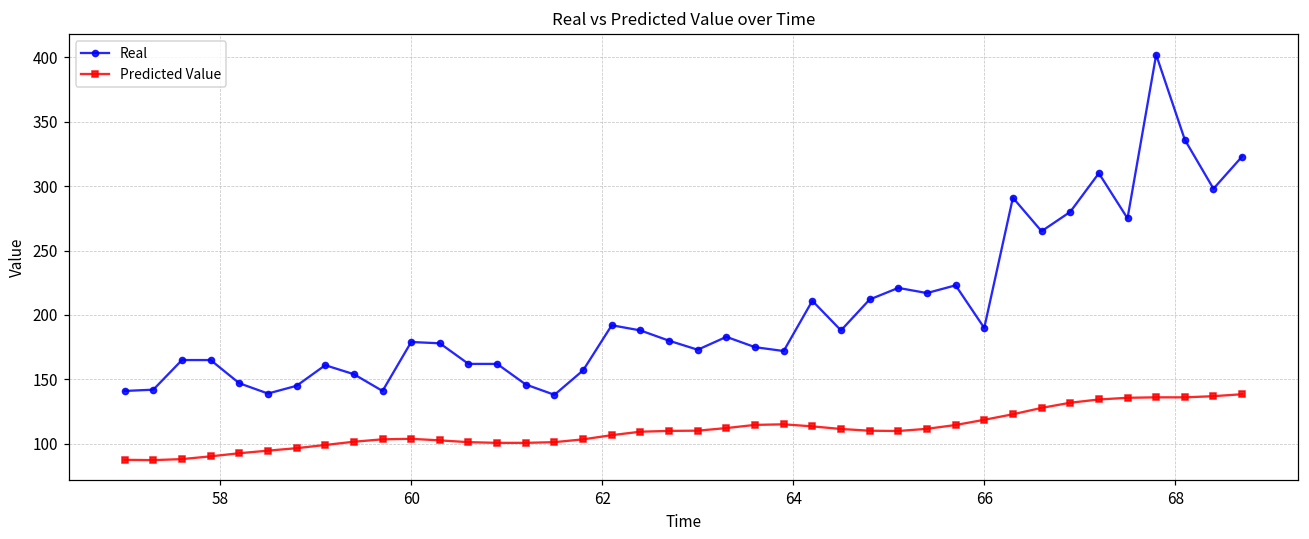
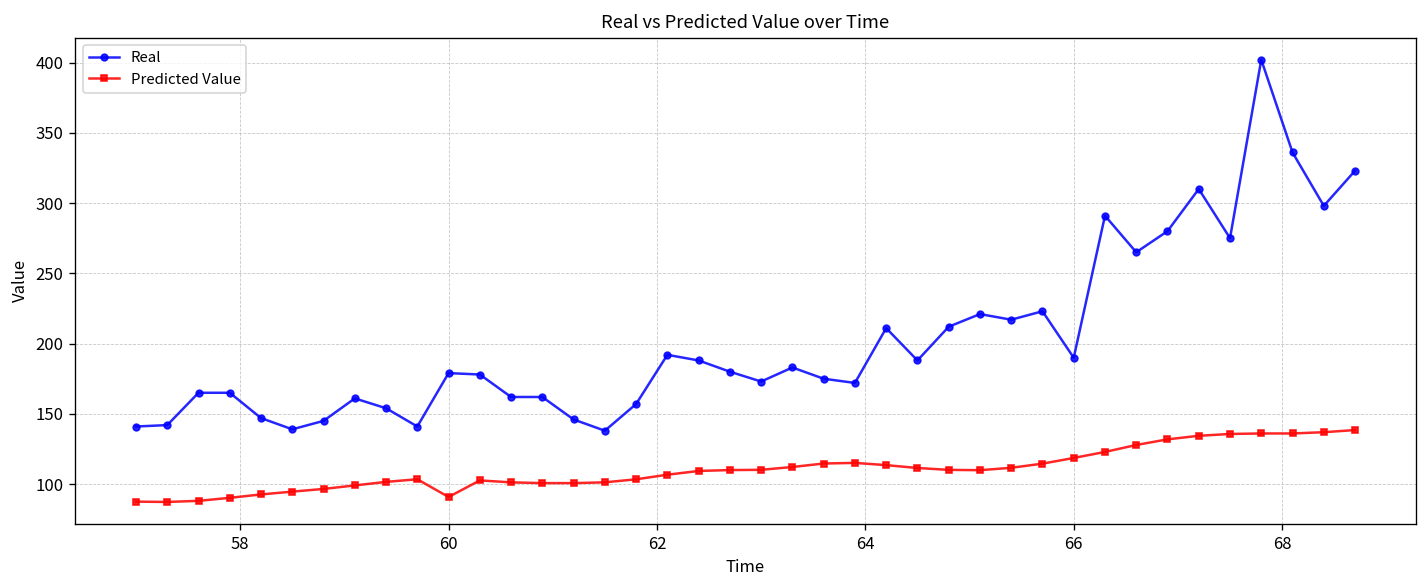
  {
    "Real": {
      "60": 179,
      "66": 190
    },
    "Predicted Value": {
-     "60": 104,
+     "60": 91,
      "66": 119
    }
  }
